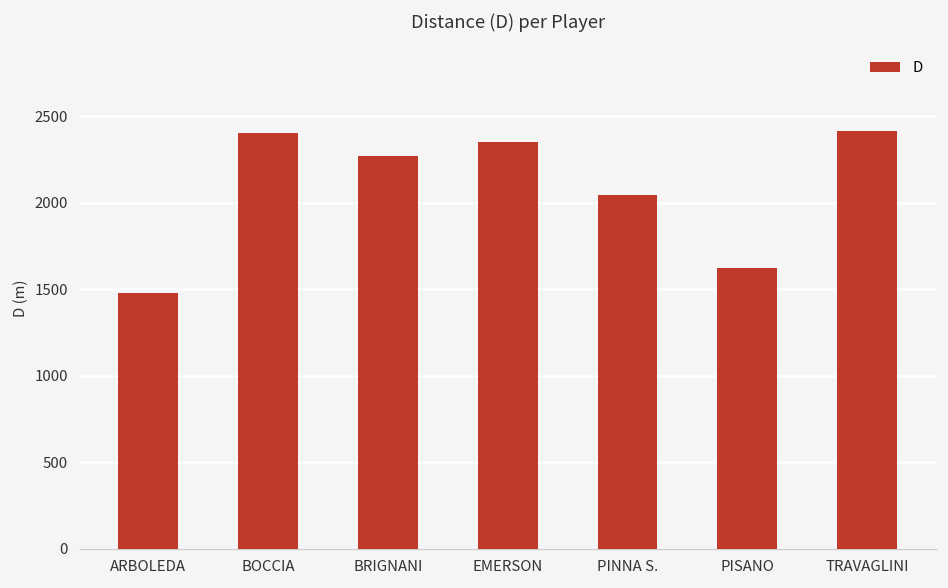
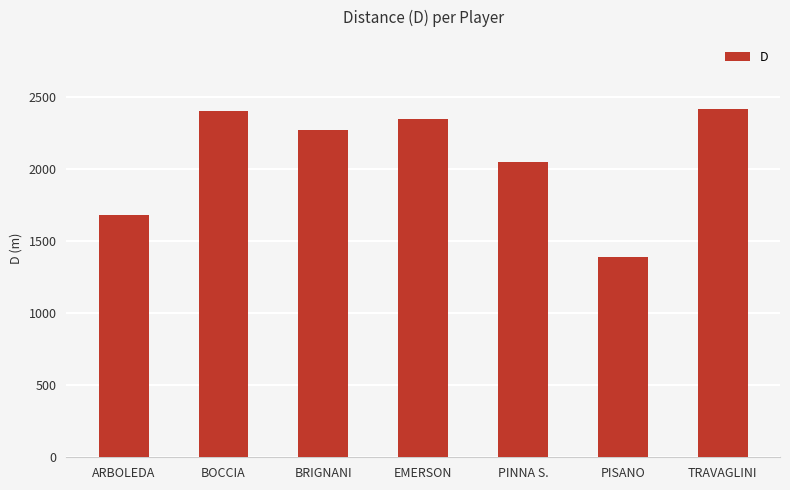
  {
-   "ARBOLEDA": 1480,
+   "ARBOLEDA": 1680,
    "BOCCIA": 2410,
    "BRIGNANI": 2270,
    "EMERSON": 2350,
    "PINNA S.": 2050,
-   "PISANO": 1620,
+   "PISANO": 1390,
    "TRAVAGLINI": 2410
  }
